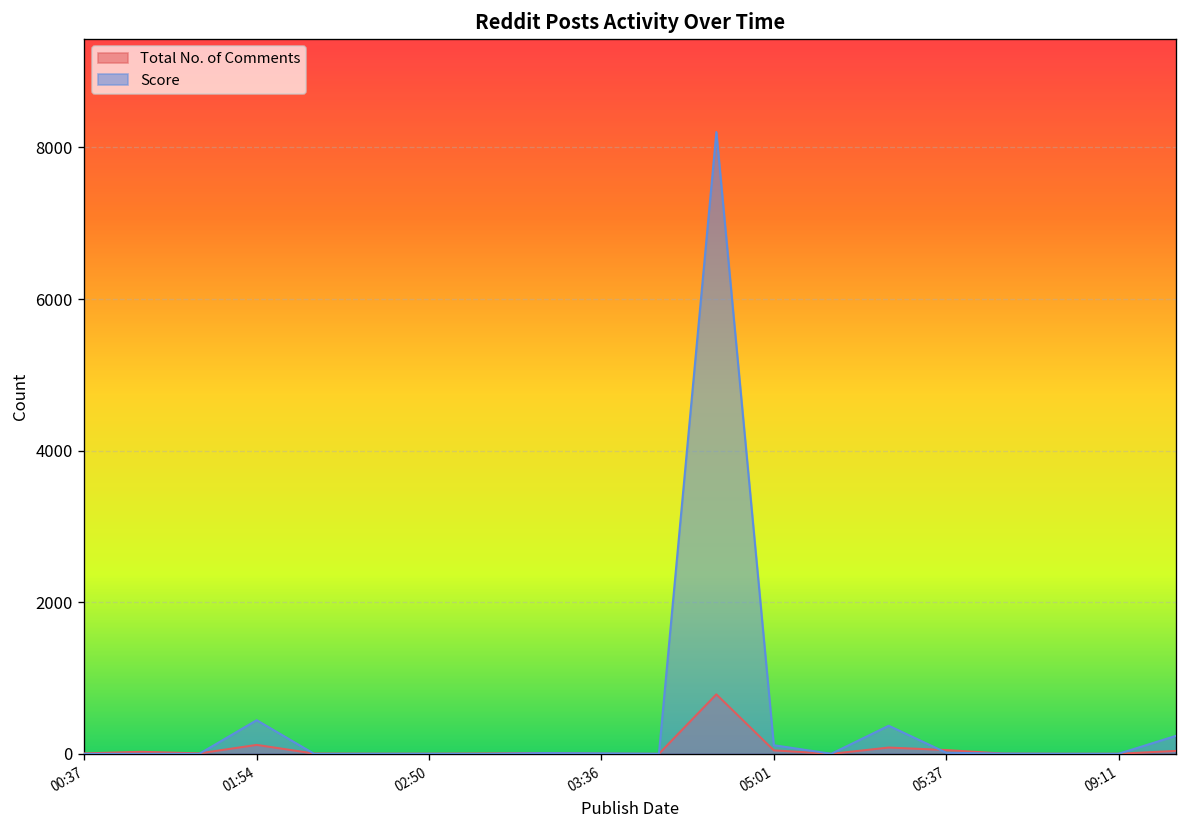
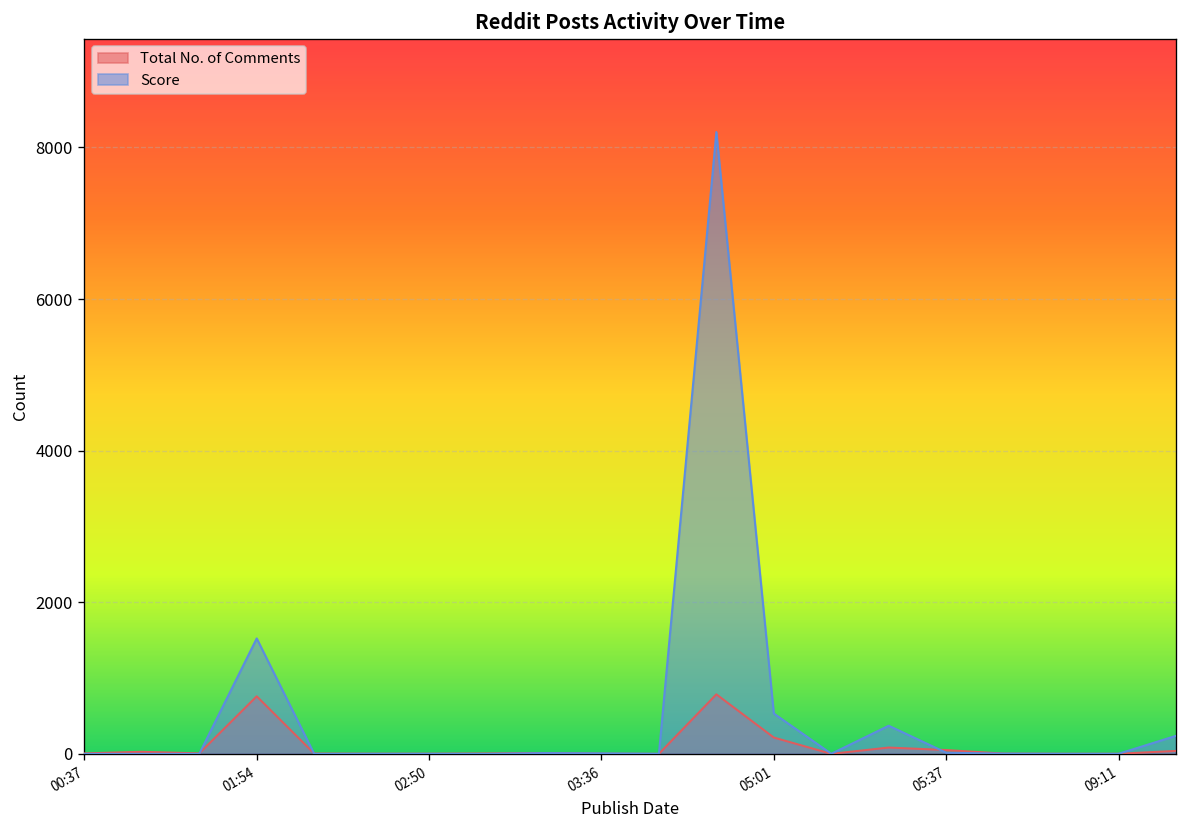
  {
    "Total No. of Comments": {
-     "01:54": 100,
-     "05:01": 0
+     "01:54": 800,
+     "05:01": 200
    },
    "Score": {
-     "01:54": 400,
-     "05:01": 100
+     "01:54": 1500,
+     "05:01": 500
    }
  }
